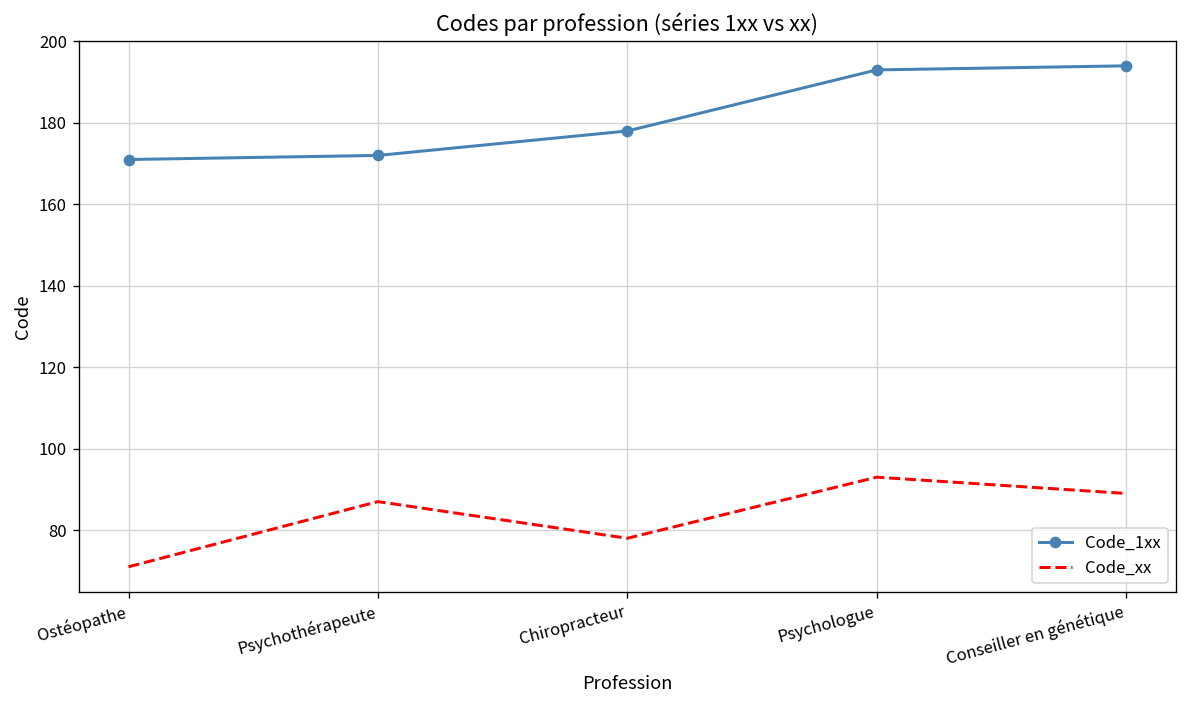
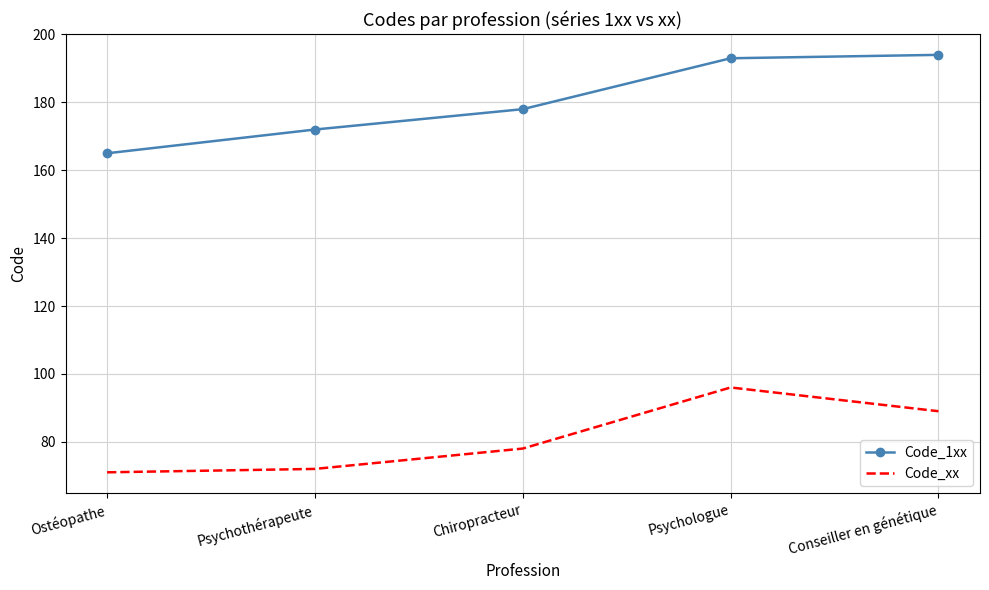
  {
    "Code_1xx": {
-     "Ostéopathe": 171,
+     "Ostéopathe": 165,
      "Psychothérapeute": 172,
      "Chiropracteur": 178,
      "Psychologue": 193,
      "Conseiller en génétique": 194
    },
    "Code_xx": {
      "Ostéopathe": 71,
-     "Psychothérapeute": 87,
+     "Psychothérapeute": 72,
      "Chiropracteur": 78,
-     "Psychologue": 93,
+     "Psychologue": 96,
      "Conseiller en génétique": 89
    }
  }
